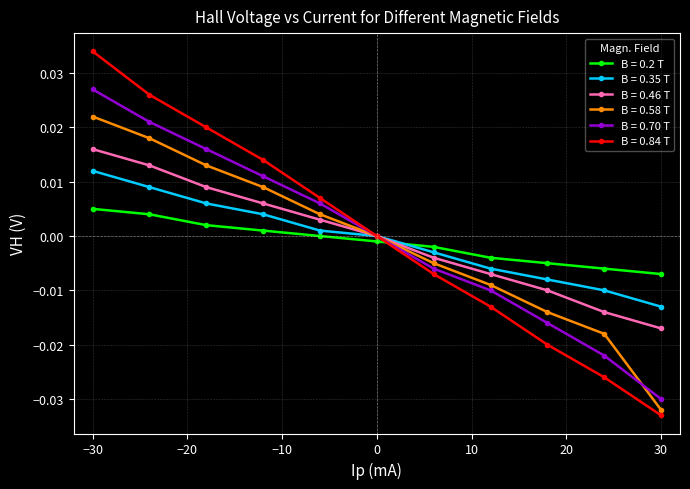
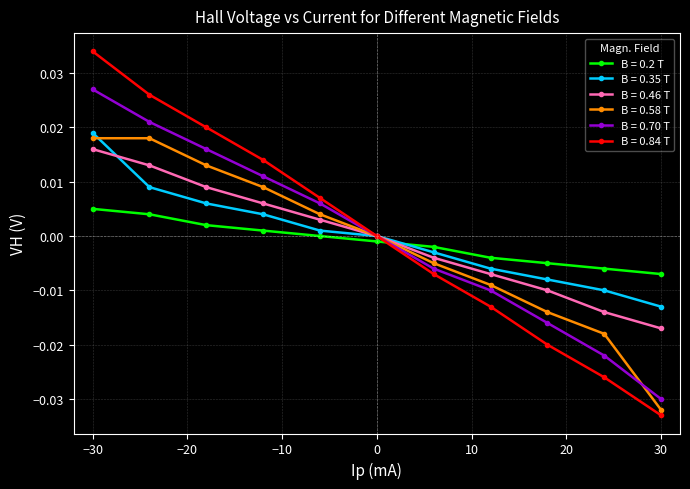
  {
    "B = 0.2 T": {
      "−30": 0.005,
      "0": -0.001,
      "30": -0.007
    },
    "B = 0.35 T": {
-     "−30": 0.012,
+     "−30": 0.019,
      "30": -0.013
    },
    "B = 0.46 T": {
      "−30": 0.016,
      "30": -0.017
    },
    "B = 0.58 T": {
-     "−30": 0.022,
+     "−30": 0.018,
      "30": -0.032
    },
    "B = 0.70 T": {
      "−30": 0.027,
      "30": -0.030
    },
    "B = 0.84 T": {
      "−30": 0.034,
      "30": -0.033
    }
  }
